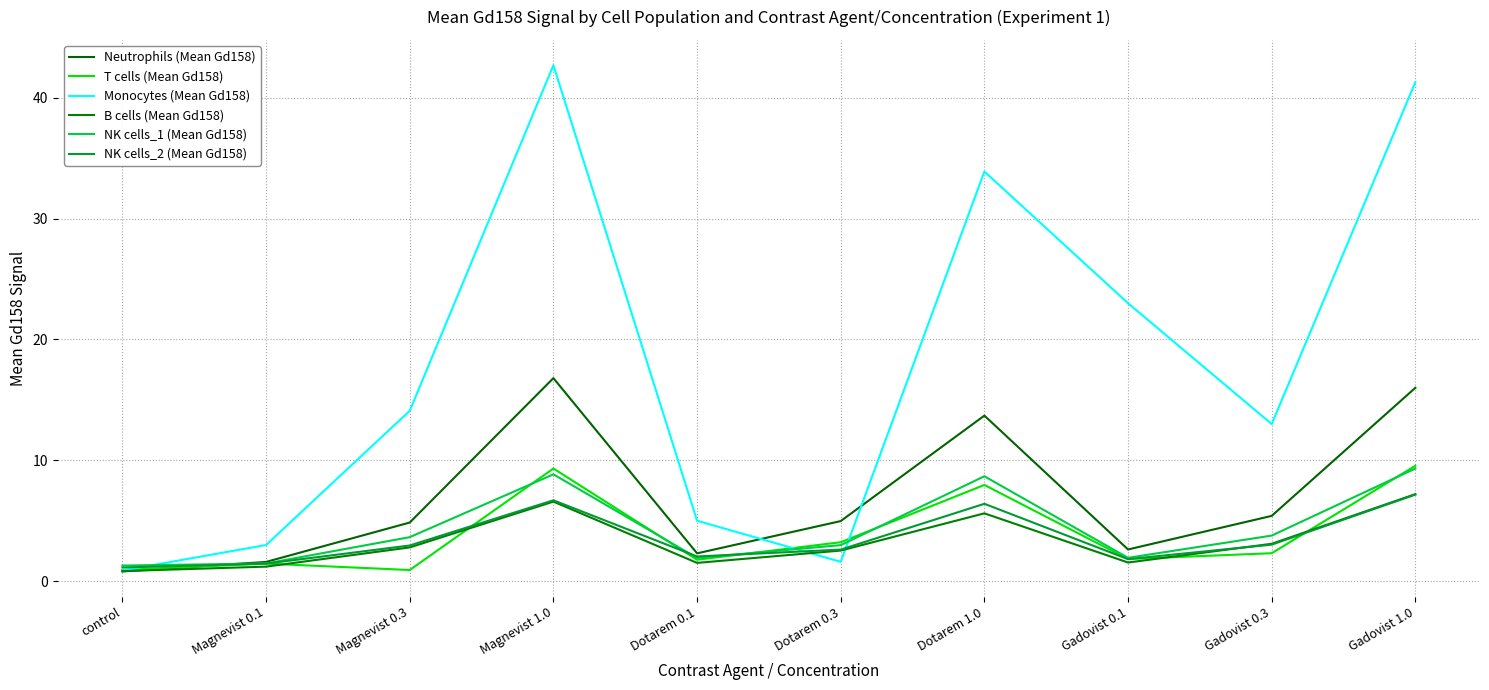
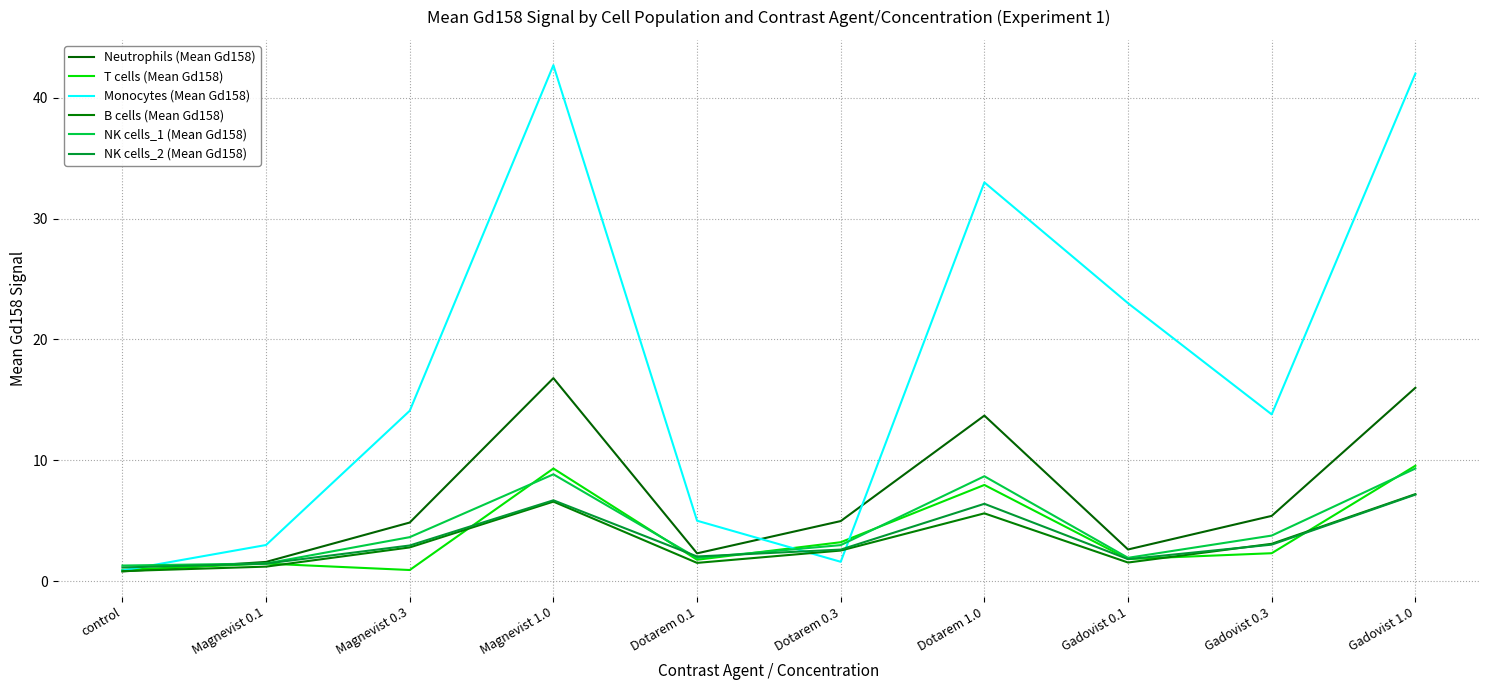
  {
    "T cells (Mean Gd158)": {
      "Magnevist 0.3": 0.9,
      "Magnevist 1.0": 9.3,
      "Dotarem 0.3": 3.2,
      "Dotarem 1.0": 8.0,
      "Gadovist 0.3": 2.3,
      "Gadovist 1.0": 9.6
    },
    "Monocytes (Mean Gd158)": {
      "Magnevist 0.1": 3.0,
      "Magnevist 0.3": 14.1,
      "Magnevist 1.0": 42.7,
      "Dotarem 0.1": 5.0,
      "Dotarem 0.3": 1.6,
-     "Dotarem 1.0": 33.9,
+     "Dotarem 1.0": 33.0,
      "Gadovist 0.1": 23.0,
-     "Gadovist 0.3": 13.0,
-     "Gadovist 1.0": 41.3
+     "Gadovist 0.3": 13.8,
+     "Gadovist 1.0": 42.0
    }
  }
